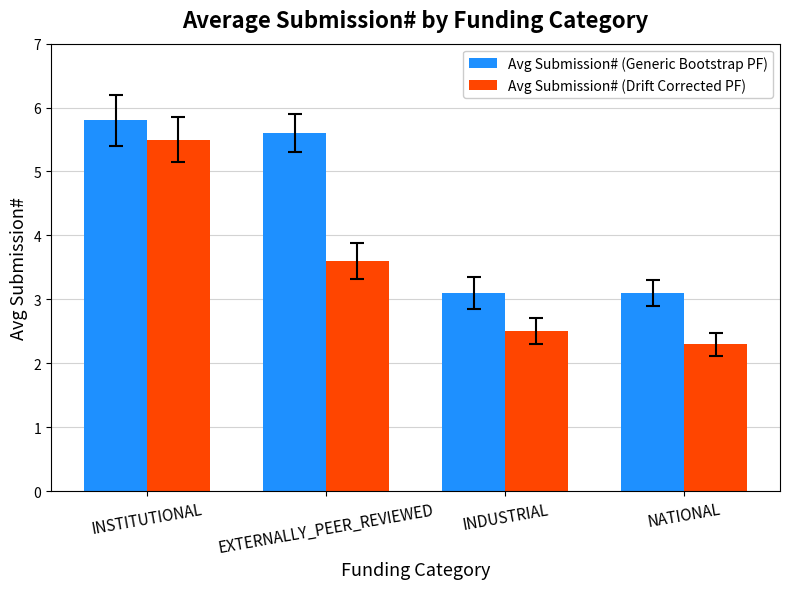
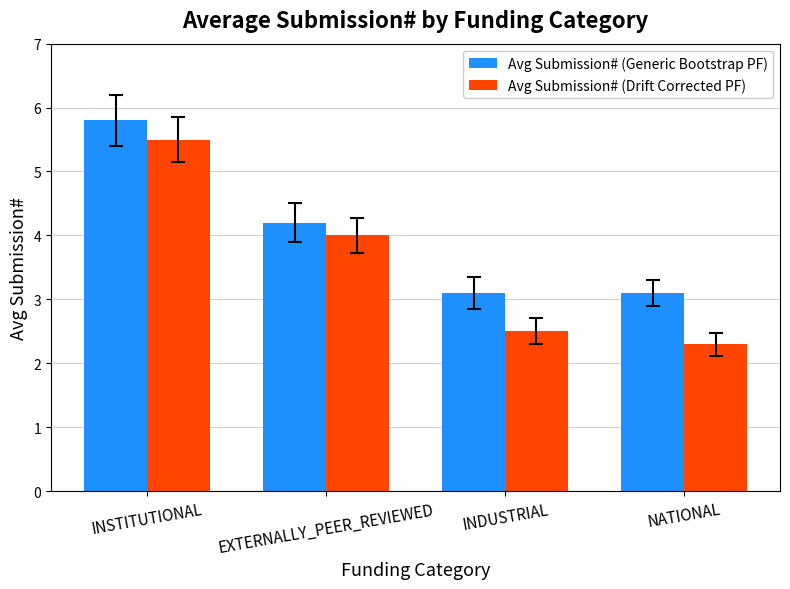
  {
    "Avg Submission# (Generic Bootstrap PF)": {
      "INSTITUTIONAL": 5.8,
-     "EXTERNALLY_PEER_REVIEWED": 5.6,
+     "EXTERNALLY_PEER_REVIEWED": 4.2,
      "INDUSTRIAL": 3.1,
      "NATIONAL": 3.1
    },
    "Avg Submission# (Drift Corrected PF)": {
      "INSTITUTIONAL": 5.5,
-     "EXTERNALLY_PEER_REVIEWED": 3.6,
+     "EXTERNALLY_PEER_REVIEWED": 4.0,
      "INDUSTRIAL": 2.5,
      "NATIONAL": 2.3
    }
  }
